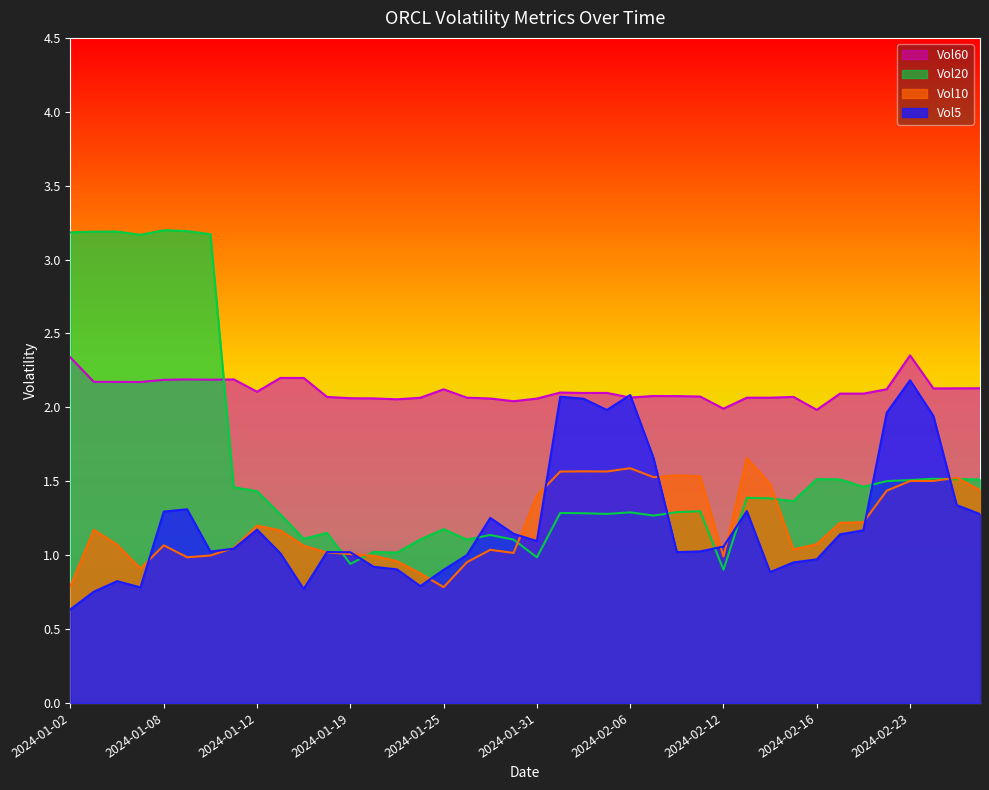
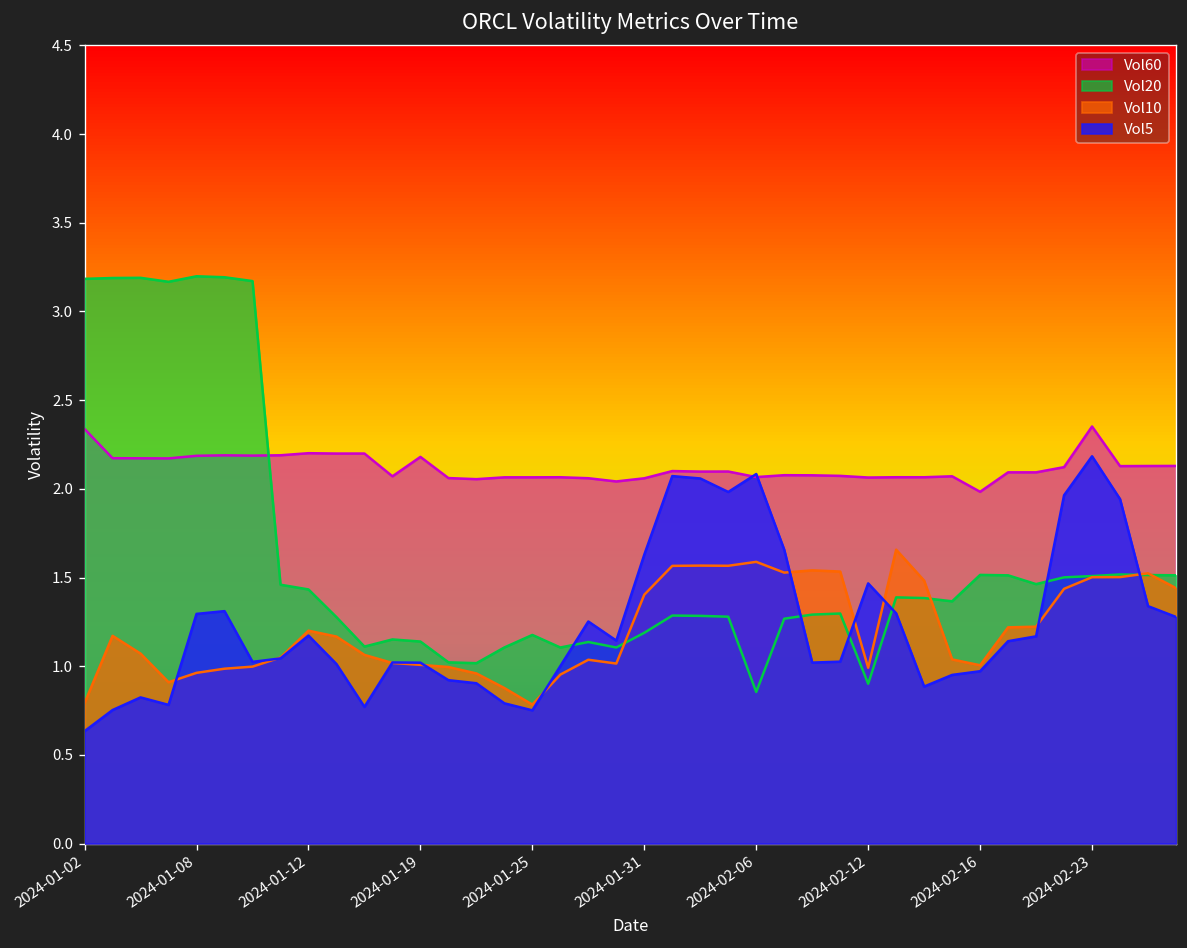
  {
    "Vol60": {
      "2024-01-02": 2.34,
      "2024-01-08": 2.19,
-     "2024-01-12": 2.11,
-     "2024-01-19": 2.06,
-     "2024-01-25": 2.12,
+     "2024-01-12": 2.20,
+     "2024-01-19": 2.18,
+     "2024-01-25": 2.06,
      "2024-01-31": 2.06,
      "2024-02-06": 2.07,
-     "2024-02-12": 1.99,
+     "2024-02-12": 2.06,
      "2024-02-16": 1.98,
      "2024-02-23": 2.35
    },
    "Vol20": {
      "2024-01-02": 3.18,
      "2024-01-08": 3.20,
      "2024-01-12": 1.43,
-     "2024-01-19": 0.94,
+     "2024-01-19": 1.14,
      "2024-01-25": 1.18,
-     "2024-01-31": 0.99,
-     "2024-02-06": 1.29,
+     "2024-01-31": 1.19,
+     "2024-02-06": 0.85,
      "2024-02-12": 0.90,
      "2024-02-16": 1.51
    },
    "Vol10": {
      "2024-01-02": 0.79,
-     "2024-01-08": 1.07,
+     "2024-01-08": 0.96,
      "2024-01-12": 1.20,
      "2024-01-25": 0.78,
      "2024-01-31": 1.40,
      "2024-02-06": 1.59,
      "2024-02-12": 0.99,
-     "2024-02-16": 1.07
+     "2024-02-16": 1.01
    },
    "Vol5": {
      "2024-01-02": 0.63,
      "2024-01-08": 1.29,
      "2024-01-12": 1.17,
-     "2024-01-25": 0.90,
-     "2024-01-31": 1.10,
+     "2024-01-25": 0.75,
+     "2024-01-31": 1.63,
      "2024-02-06": 2.08,
-     "2024-02-12": 1.06,
+     "2024-02-12": 1.47,
      "2024-02-16": 0.97,
      "2024-02-23": 2.18
    }
  }
